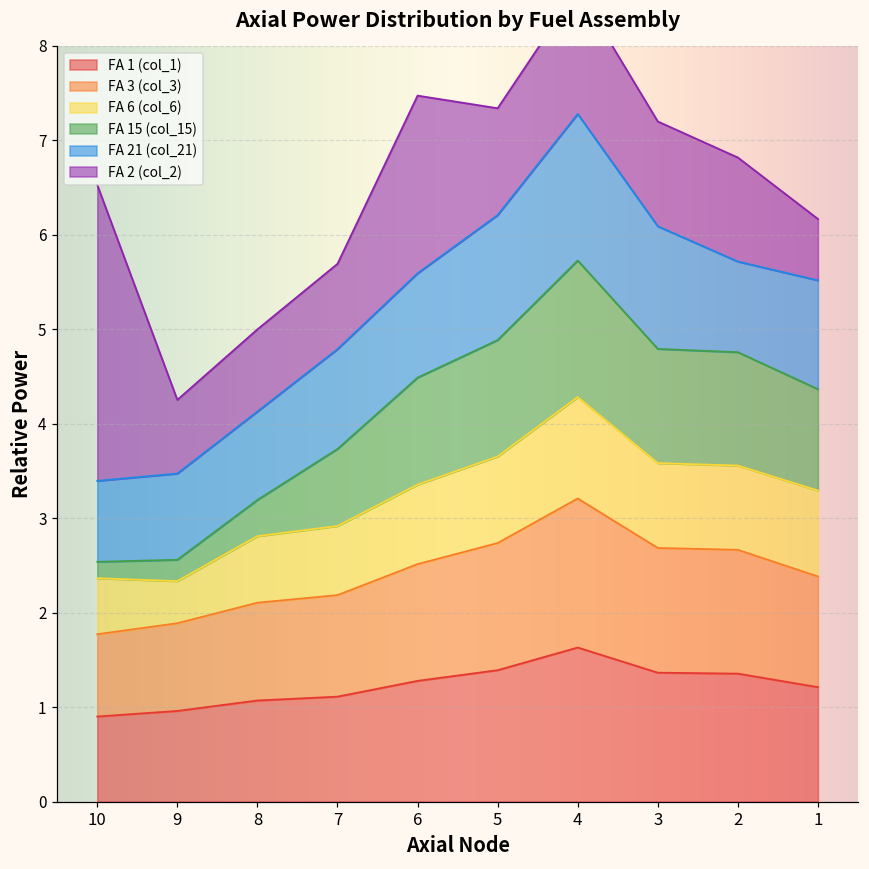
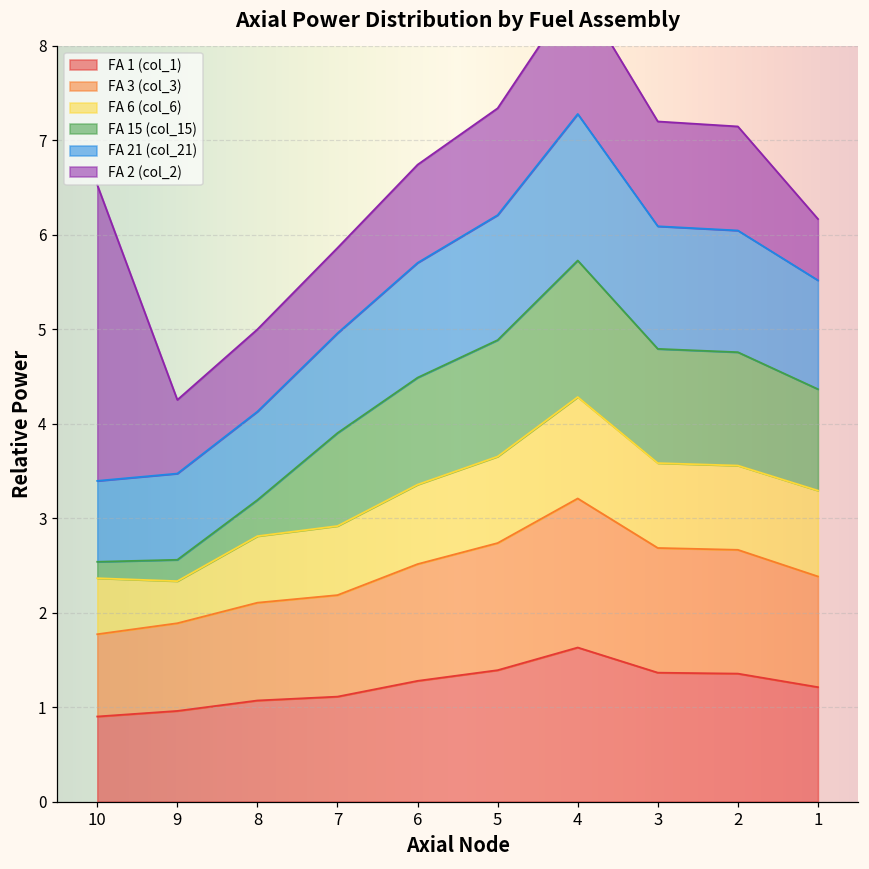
  {
    "FA 6 (col_6)": {
      "10": 0.6,
      "9": 0.4,
      "8": 0.7,
      "7": 0.7,
      "6": 0.8,
      "5": 0.9,
      "4": 1.1,
      "3": 0.9,
      "2": 0.9,
      "1": 0.9
    },
    "FA 15 (col_15)": {
      "10": 0.2,
      "9": 0.2,
      "8": 0.4,
-     "7": 0.8,
+     "7": 1.0,
      "6": 1.1,
      "5": 1.2,
      "4": 1.4,
      "3": 1.2,
      "2": 1.2,
      "1": 1.1
    },
    "FA 21 (col_21)": {
      "10": 0.9,
      "9": 0.9,
      "8": 0.9,
      "7": 1.1,
-     "6": 1.1,
+     "6": 1.2,
      "5": 1.3,
      "4": 1.6,
      "3": 1.3,
-     "2": 1.0,
+     "2": 1.3,
      "1": 1.2
    },
    "FA 2 (col_2)": {
      "10": 3.1,
      "9": 0.8,
      "8": 0.9,
      "7": 0.9,
-     "6": 1.9,
+     "6": 1.0,
      "5": 1.1,
      "3": 1.1,
      "2": 1.1,
      "1": 0.6
    }
  }
